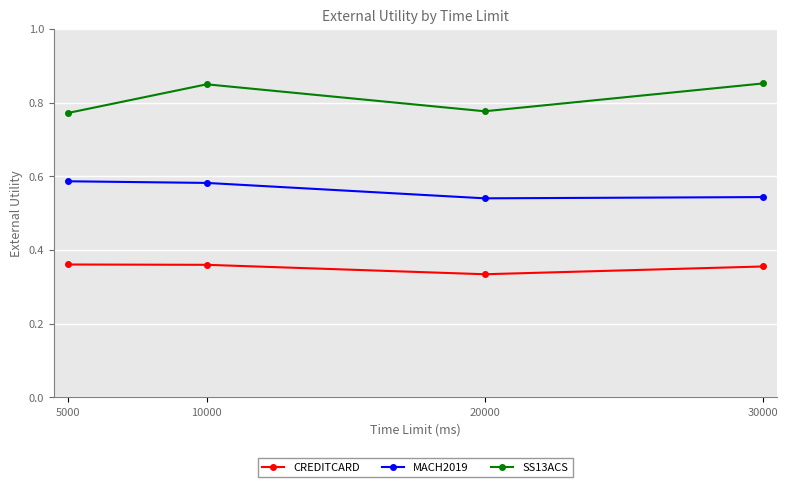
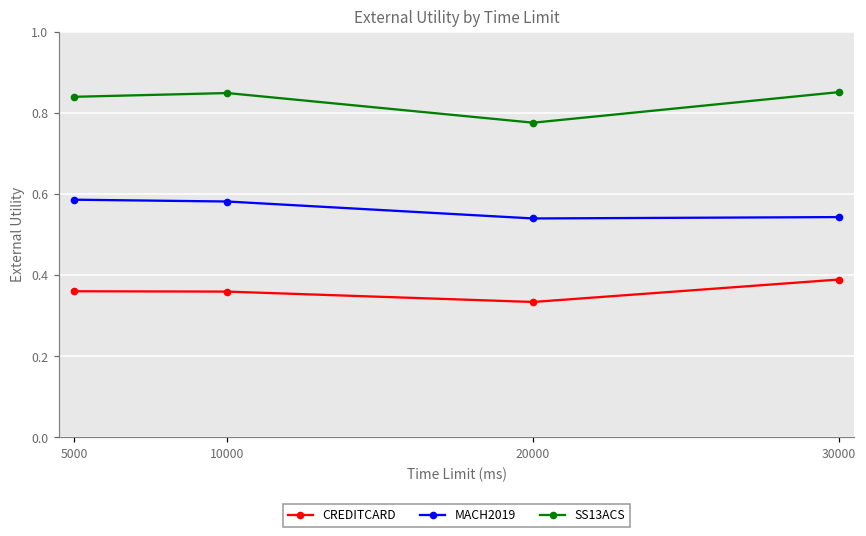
  {
    "CREDITCARD": {
      "5000": 0.36,
      "10000": 0.36,
      "20000": 0.33,
-     "30000": 0.35
+     "30000": 0.39
    },
    "MACH2019": {
      "5000": 0.59,
      "10000": 0.58,
      "20000": 0.54,
      "30000": 0.54
    },
    "SS13ACS": {
-     "5000": 0.77,
+     "5000": 0.84,
      "10000": 0.85,
      "20000": 0.78,
      "30000": 0.85
    }
  }
